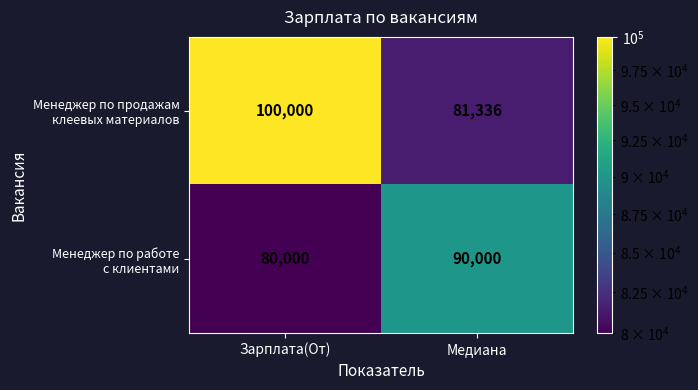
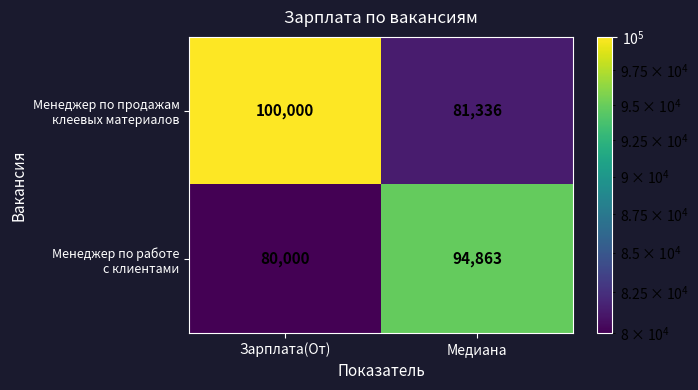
  {
    "Менеджер по продажам клеевых материалов": {
      "Зарплата(От)": "100,000",
      "Медиана": "81,336"
    },
    "Менеджер по работе с клиентами": {
      "Зарплата(От)": "80,000",
-     "Медиана": "90,000"
+     "Медиана": "94,863"
    }
  }
